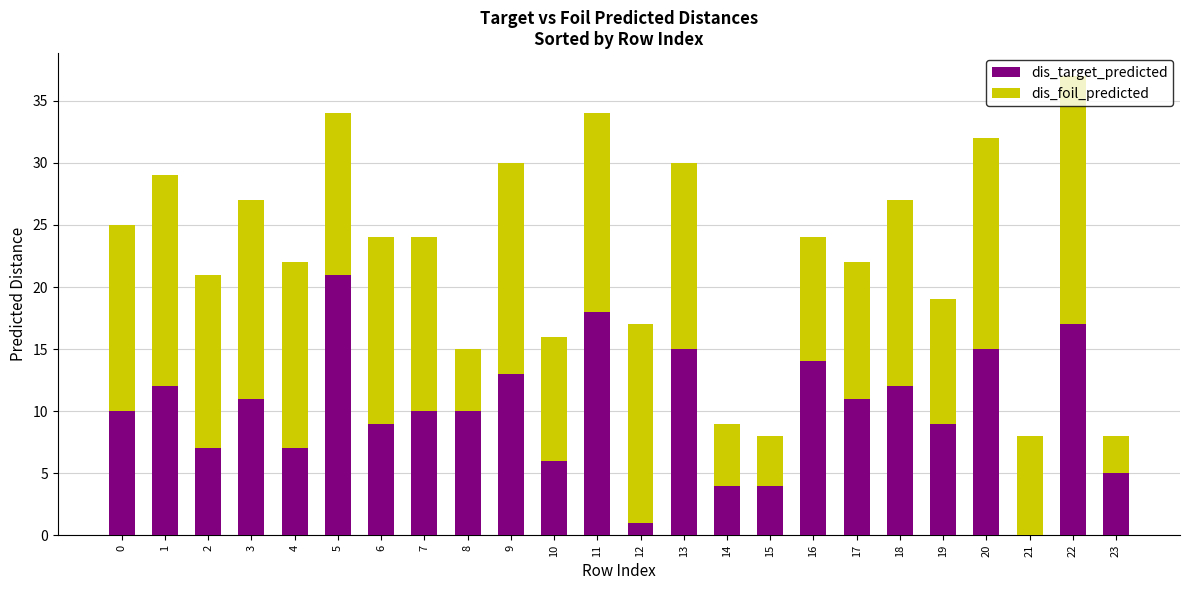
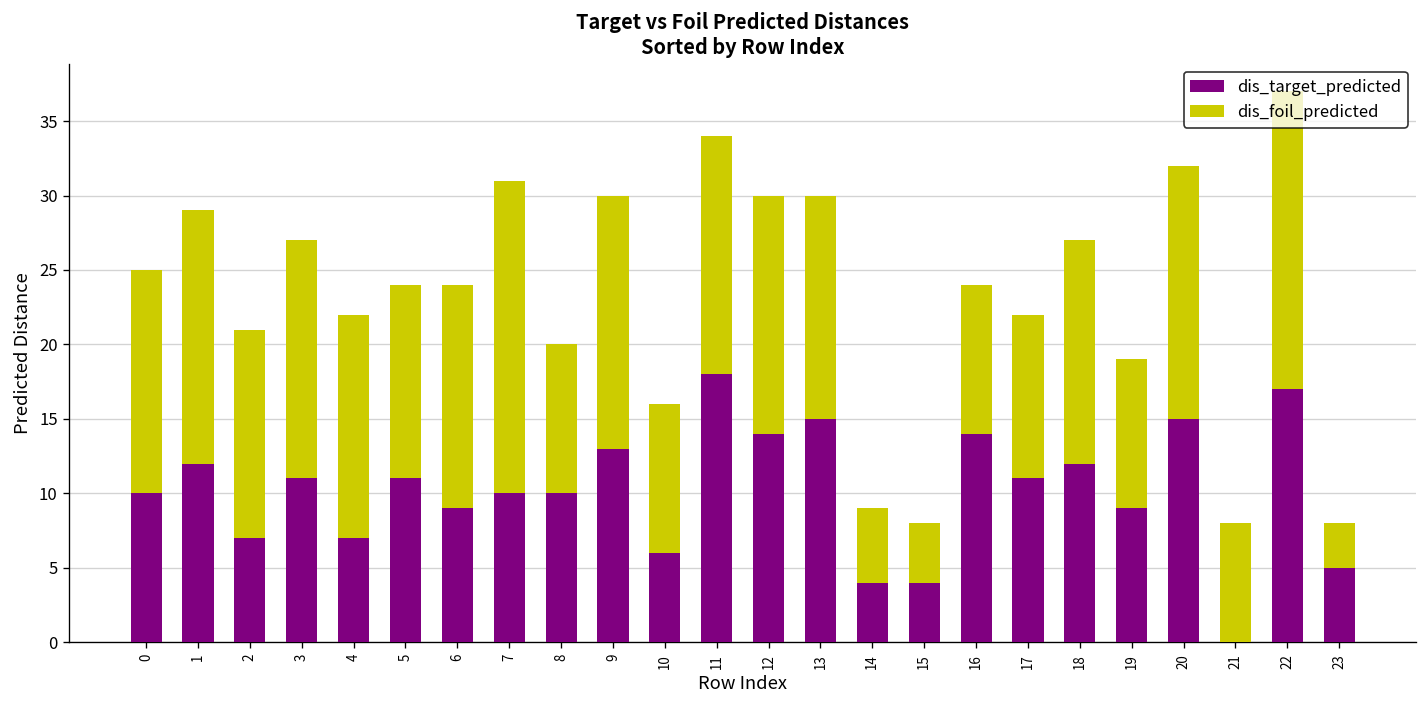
  {
    "dis_target_predicted": {
      "0": 10,
      "1": 12,
      "2": 7,
      "3": 11,
      "4": 7,
-     "5": 21,
+     "5": 11,
      "6": 9,
      "7": 10,
      "8": 10,
      "9": 13,
      "10": 6,
      "11": 18,
-     "12": 1,
+     "12": 14,
      "13": 15,
      "14": 4,
      "15": 4,
      "16": 14,
      "17": 11,
      "18": 12,
      "19": 9,
      "20": 15,
      "21": 0,
      "22": 17,
      "23": 5
    },
    "dis_foil_predicted": {
      "0": 15,
      "1": 17,
      "2": 14,
      "3": 16,
      "4": 15,
      "5": 13,
      "6": 15,
-     "7": 14,
-     "8": 5,
+     "7": 21,
+     "8": 10,
      "9": 17,
      "10": 10,
      "11": 16,
      "12": 16,
      "13": 15,
      "14": 5,
      "15": 4,
      "16": 10,
      "17": 11,
      "18": 15,
      "19": 10,
      "20": 17,
      "21": 8,
      "23": 3
    }
  }
